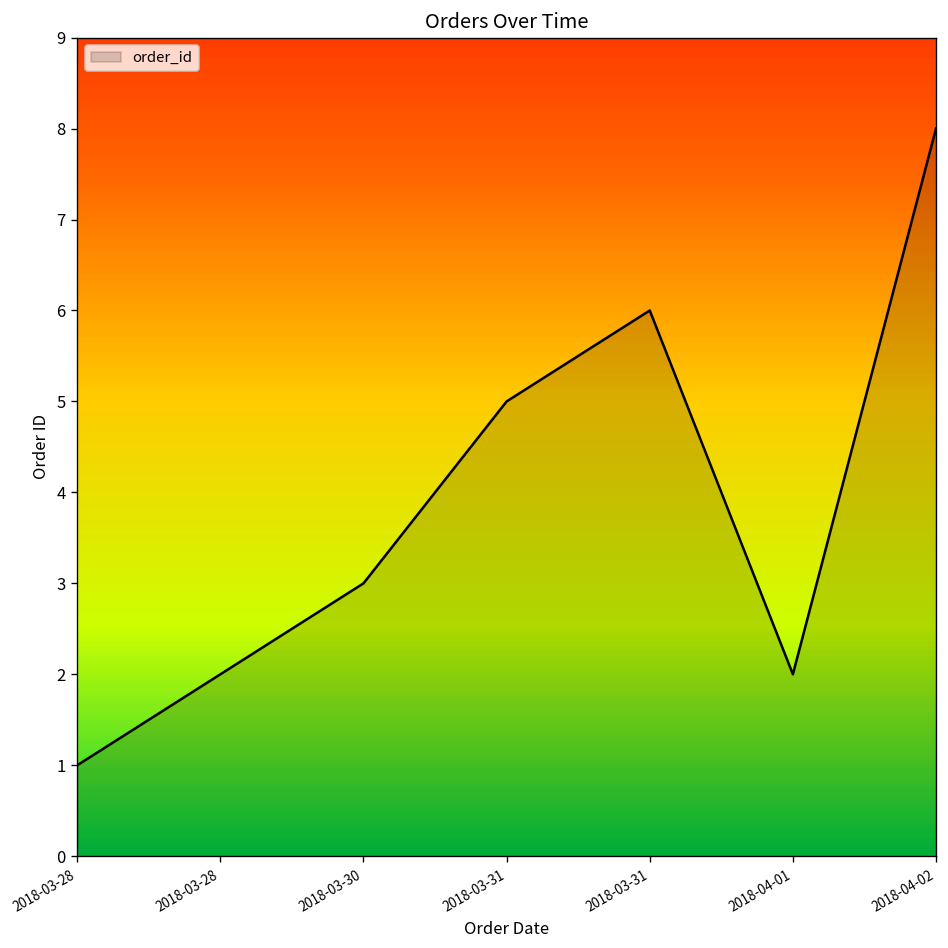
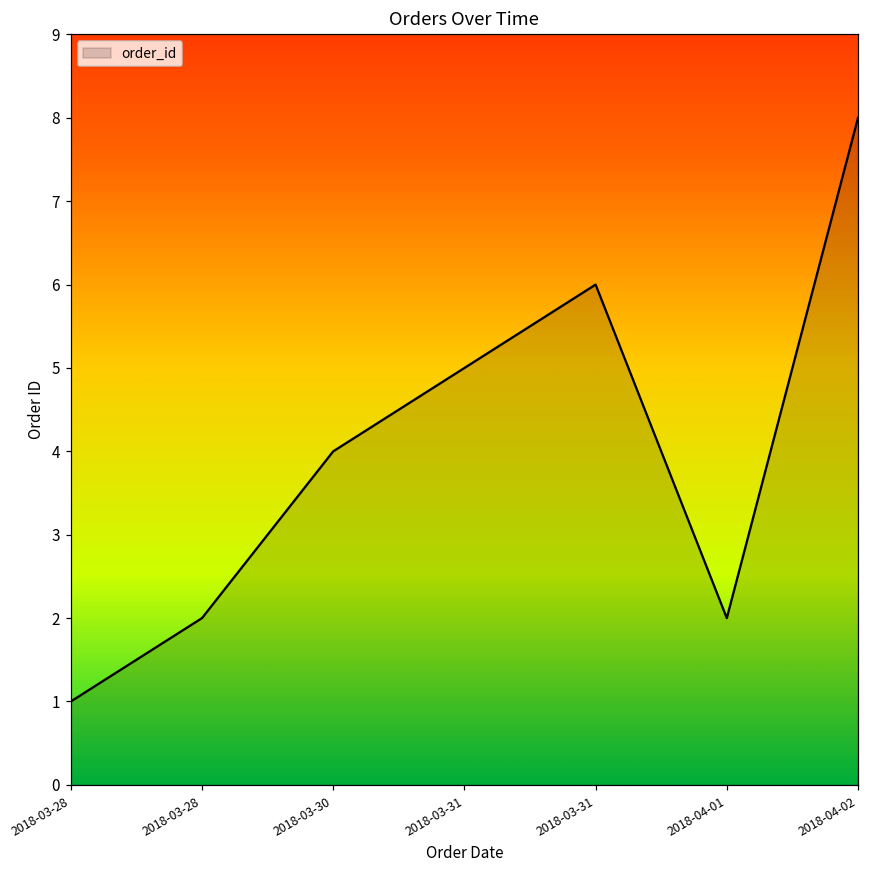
  {
-   "2018-03-30": 3,
+   "2018-03-30": 4,
    "2018-04-01": 2,
    "2018-04-02": 8
  }
